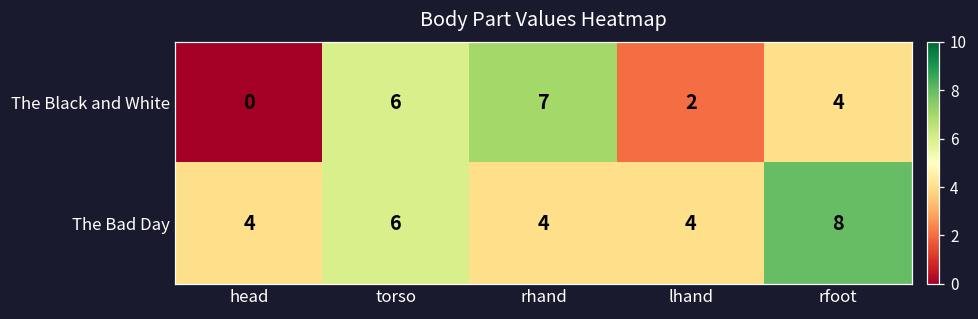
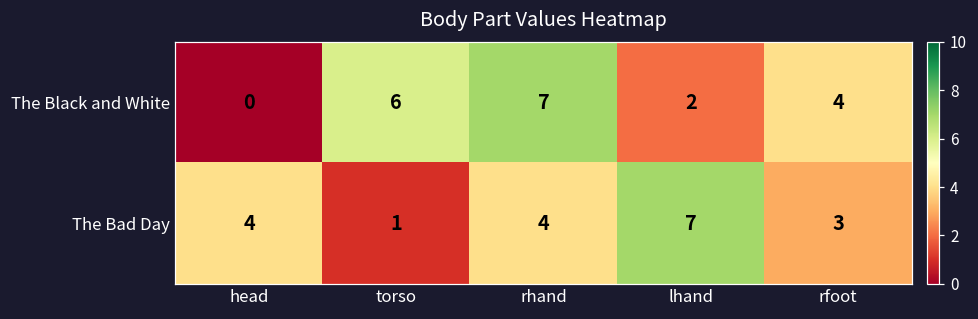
  {
    "The Black and White": {
      "head": 0,
      "torso": 6,
      "rhand": 7,
      "lhand": 2,
      "rfoot": 4
    },
    "The Bad Day": {
      "head": 4,
-     "torso": 6,
+     "torso": 1,
      "rhand": 4,
-     "lhand": 4,
-     "rfoot": 8
+     "lhand": 7,
+     "rfoot": 3
    }
  }
